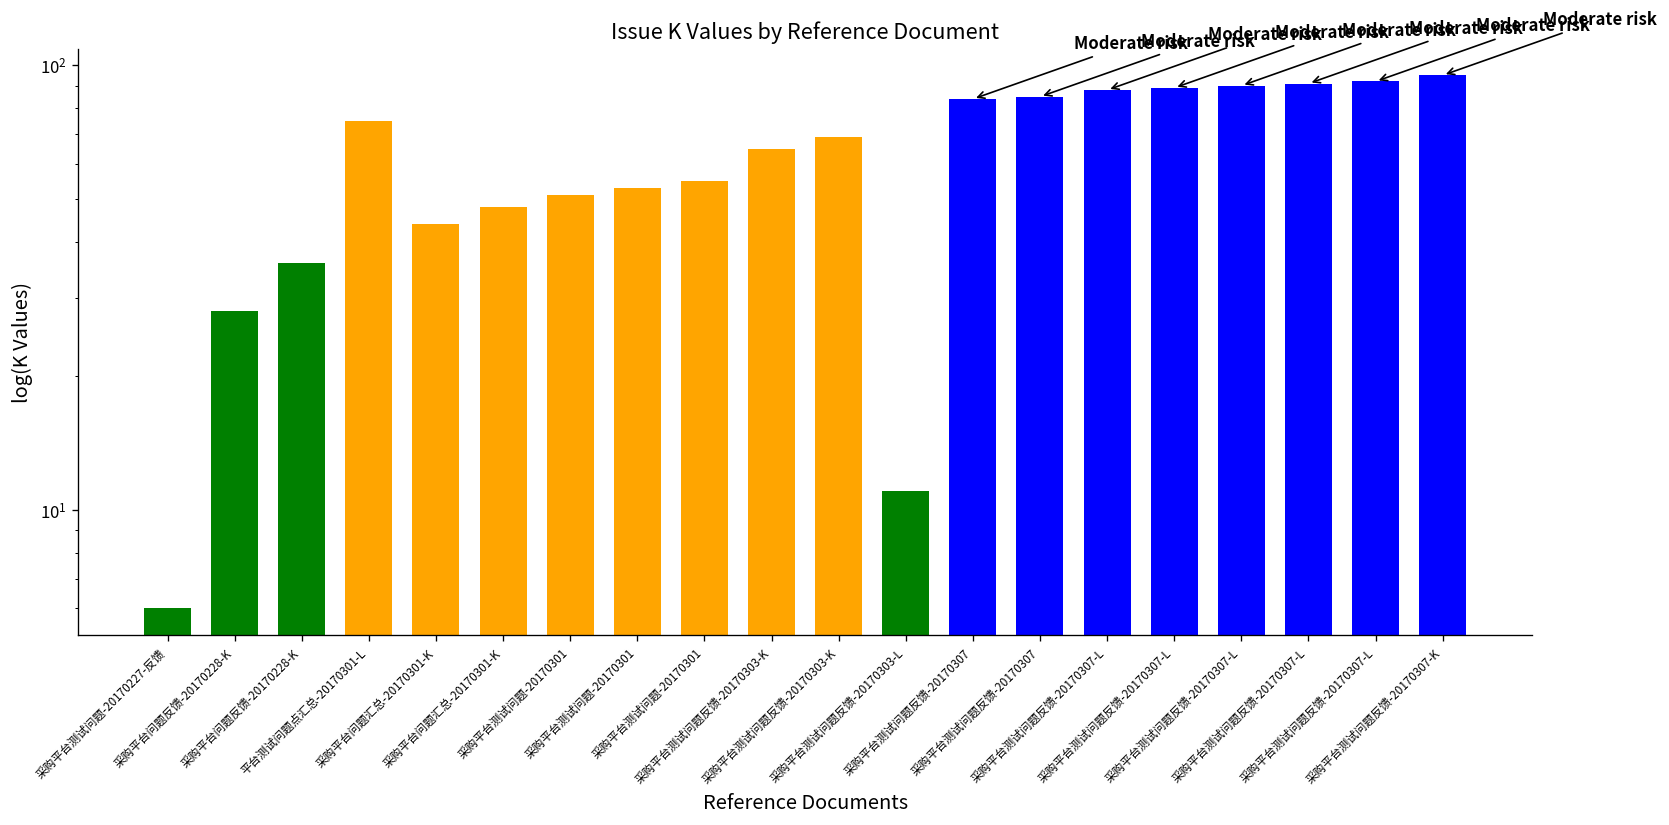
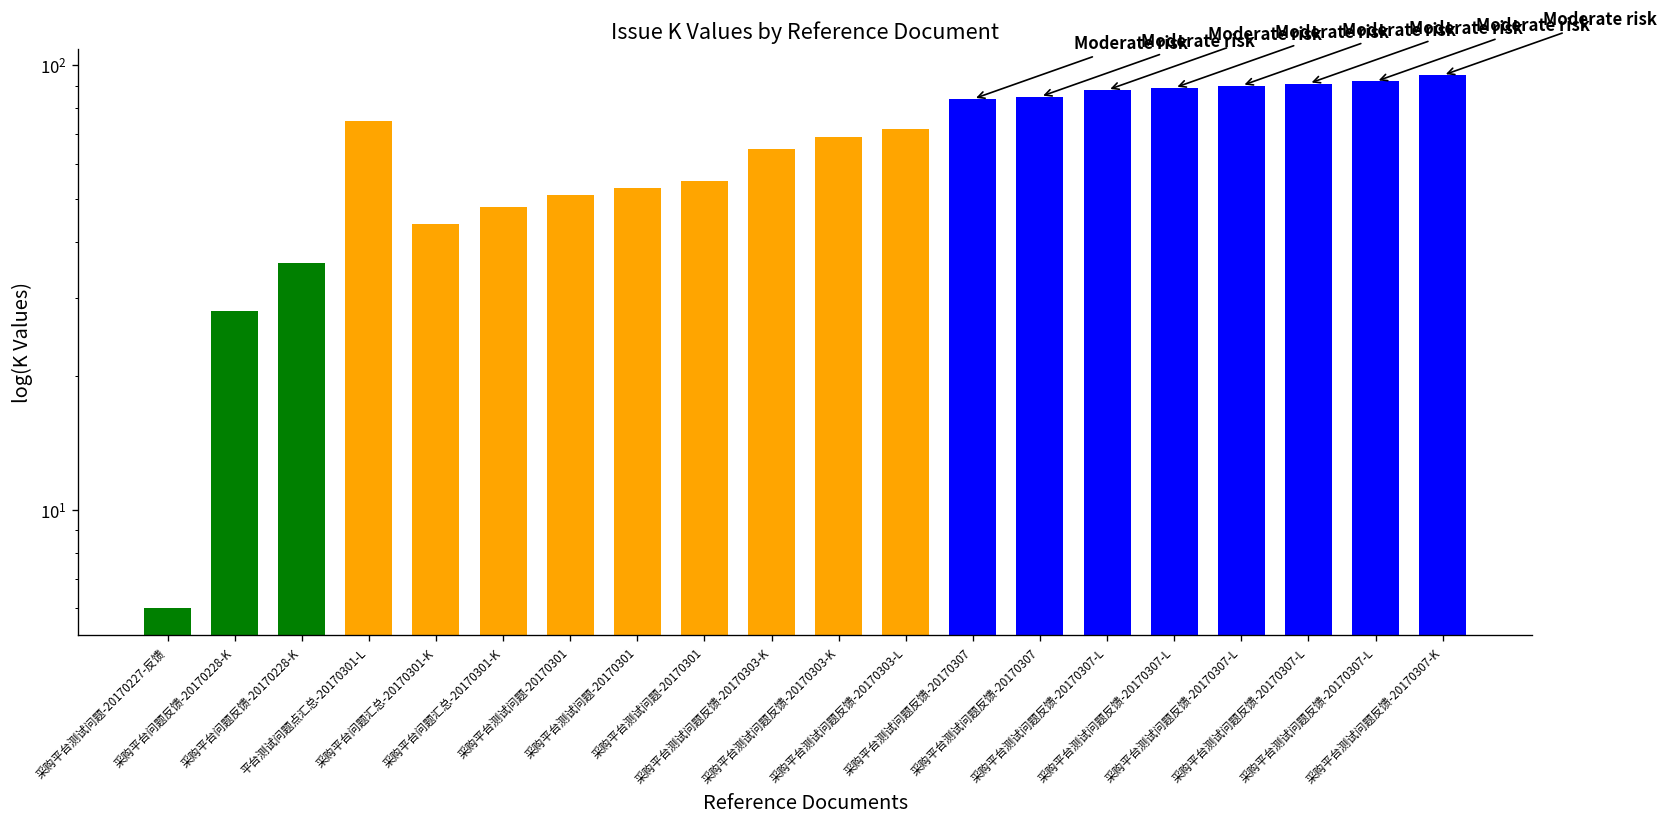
  {
    "采购平台测试问题-20170227-反馈": 6,
    "平台测试问题点汇总-20170301-L": 75,
-   "采购平台测试问题反馈-20170303-L": 11,
+   "采购平台测试问题反馈-20170303-L": 72,
    "采购平台测试问题反馈-20170307-K": 95
  }
